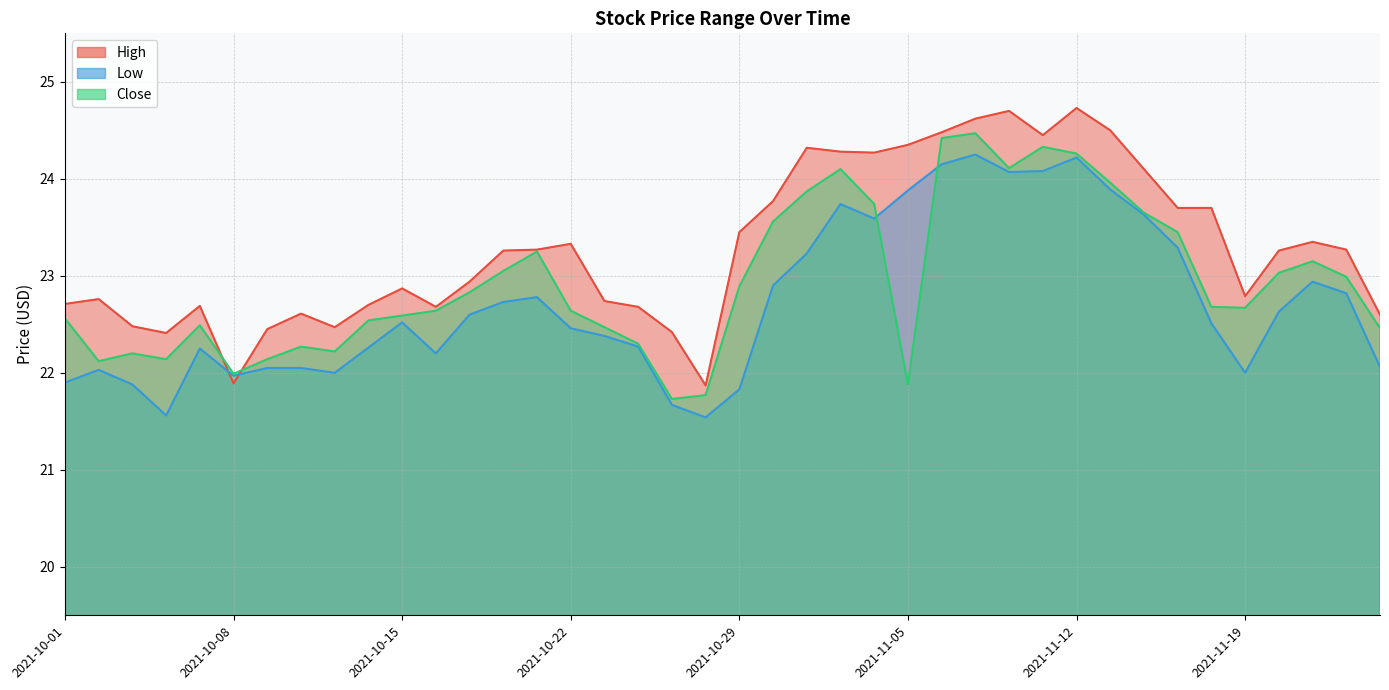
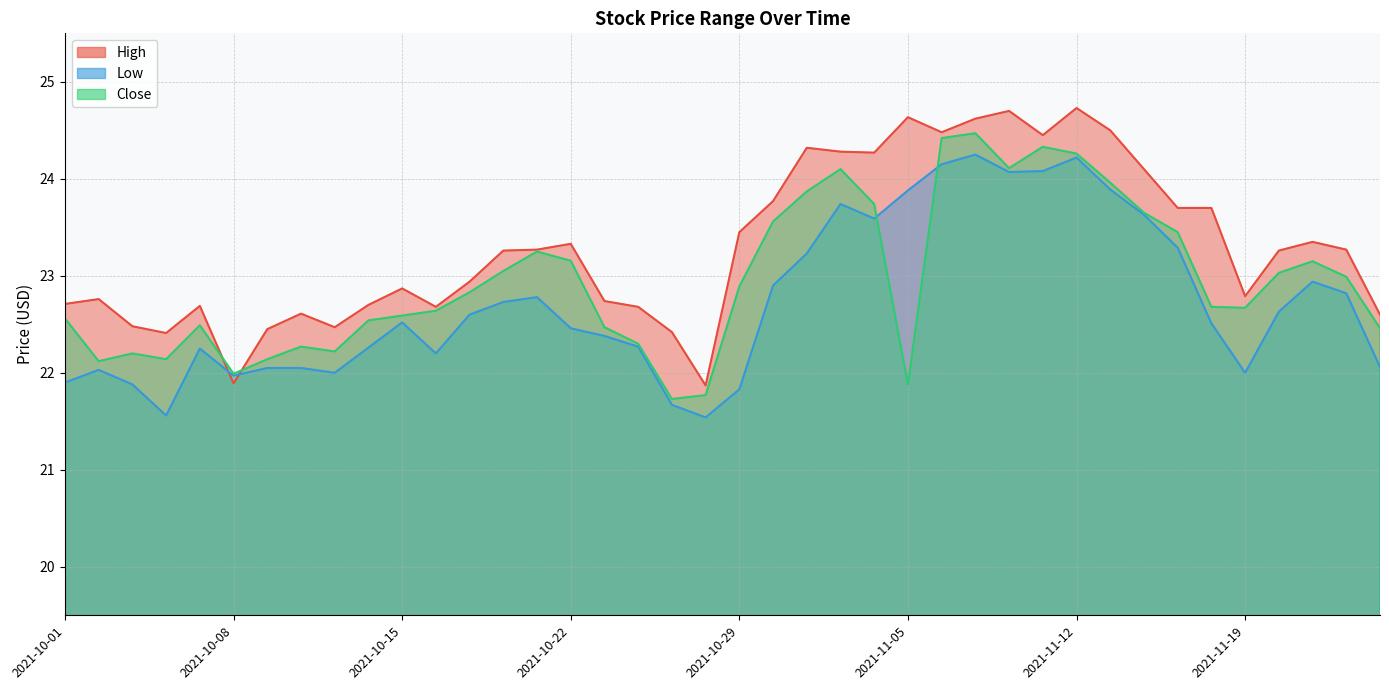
  {
    "High": {
      "2021-10-01": 22.7,
      "2021-10-08": 21.9,
      "2021-10-15": 22.9,
      "2021-10-22": 23.3,
      "2021-10-29": 23.5,
-     "2021-11-05": 24.4,
+     "2021-11-05": 24.6,
      "2021-11-12": 24.7,
      "2021-11-19": 22.8
    },
    "Low": {
      "2021-10-01": 21.9,
      "2021-10-15": 22.5,
      "2021-10-22": 22.5,
      "2021-10-29": 21.8,
      "2021-11-05": 23.9,
      "2021-11-12": 24.2,
      "2021-11-19": 22.0
    },
    "Close": {
      "2021-10-01": 22.6,
      "2021-10-15": 22.6,
-     "2021-10-22": 22.6,
+     "2021-10-22": 23.2,
      "2021-10-29": 22.9,
      "2021-11-05": 21.9,
      "2021-11-12": 24.3,
      "2021-11-19": 22.7
    }
  }
